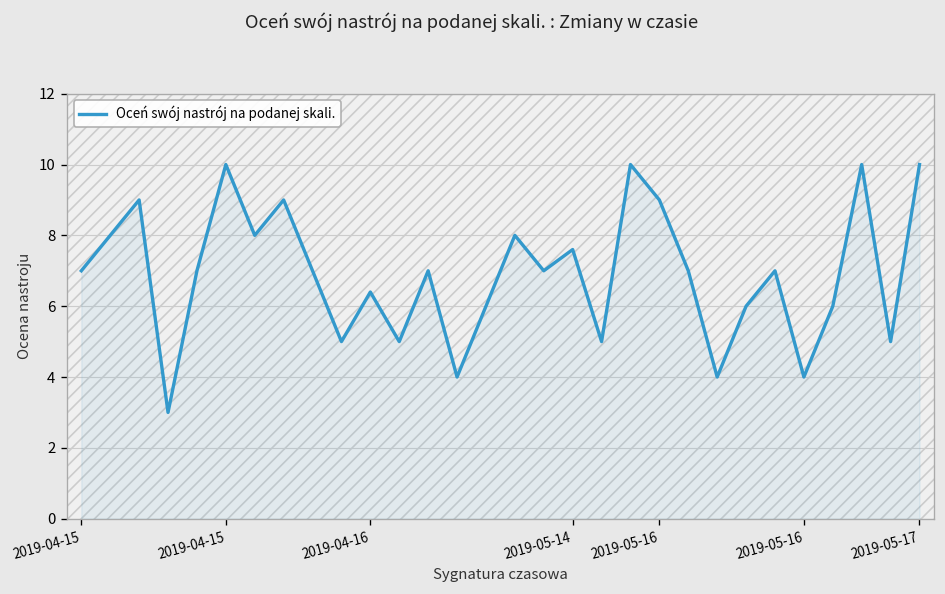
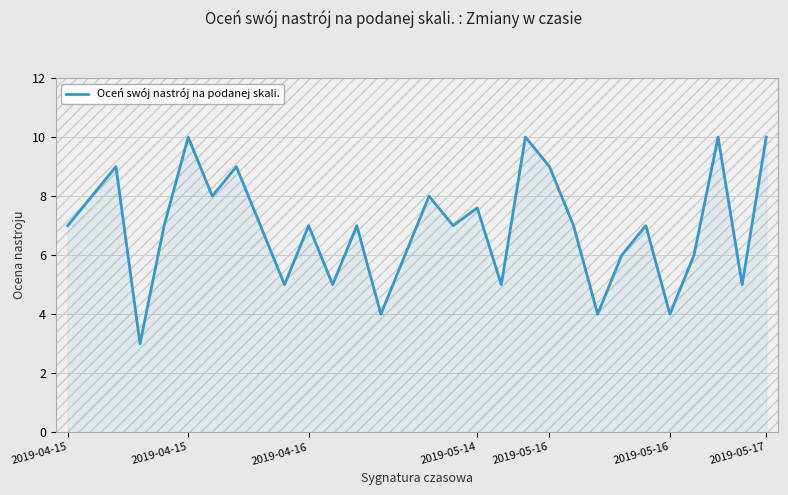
  {
-   "2019-04-16": 6.4,
+   "2019-04-16": 7.0,
    "2019-05-14": 7.6,
    "2019-05-17": 10.0
  }
